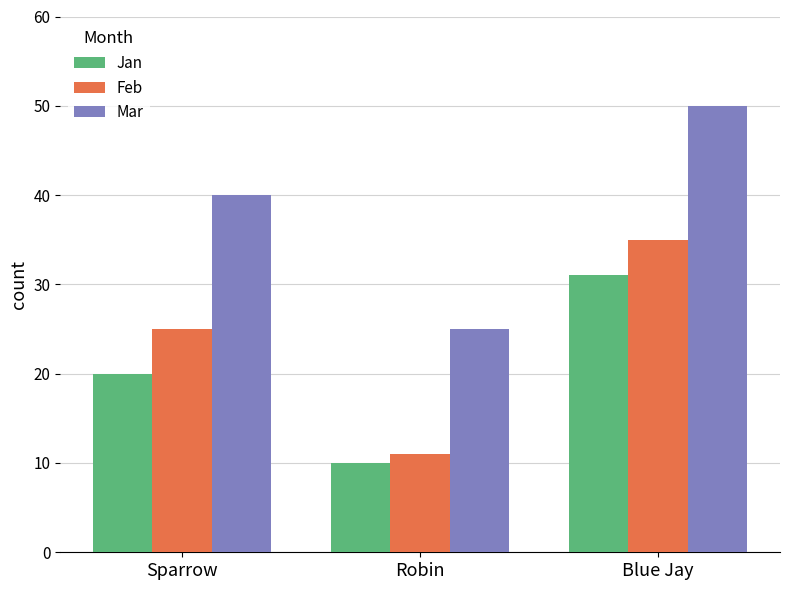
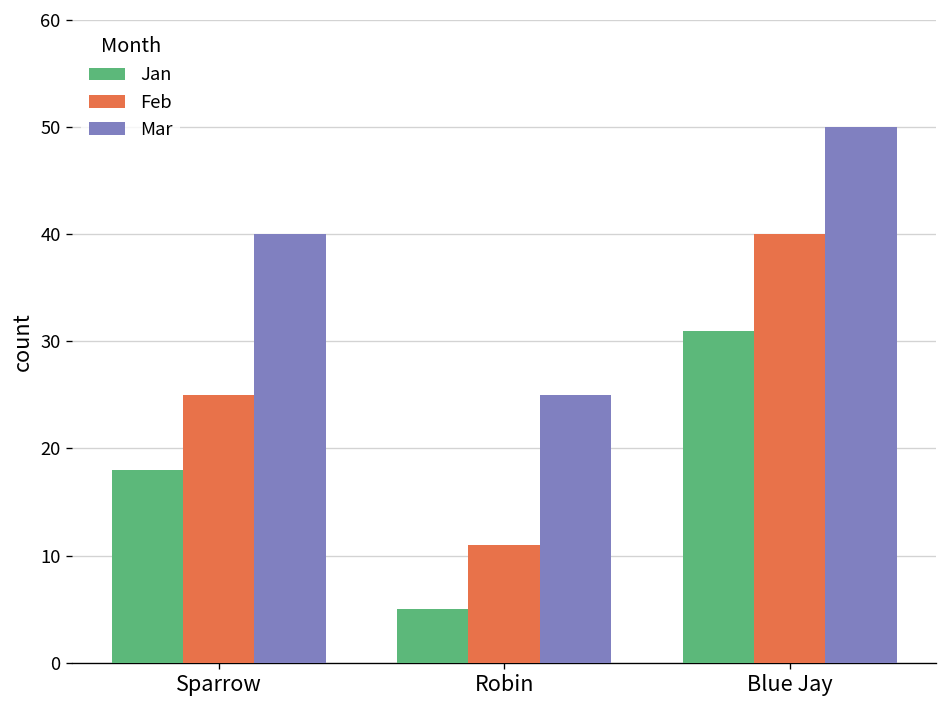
  {
    "Jan": {
-     "Sparrow": 20,
-     "Robin": 10,
+     "Sparrow": 18,
+     "Robin": 5,
      "Blue Jay": 31
    },
    "Feb": {
      "Sparrow": 25,
      "Robin": 11,
-     "Blue Jay": 35
+     "Blue Jay": 40
    },
    "Mar": {
      "Sparrow": 40,
      "Robin": 25,
      "Blue Jay": 50
    }
  }
